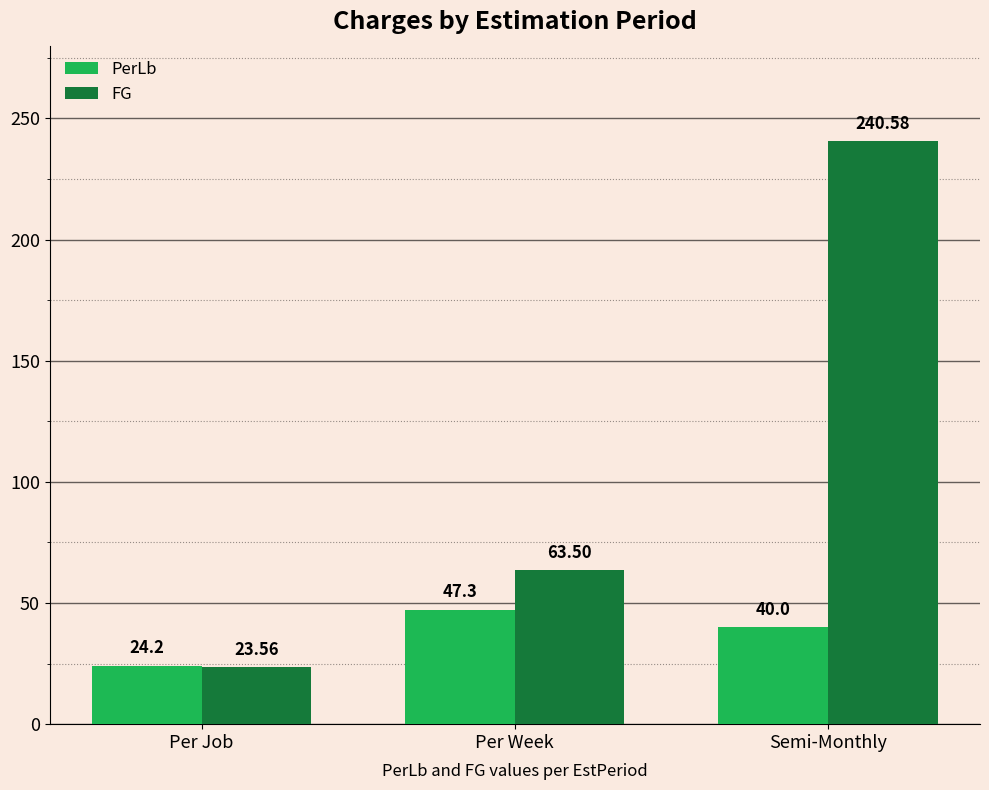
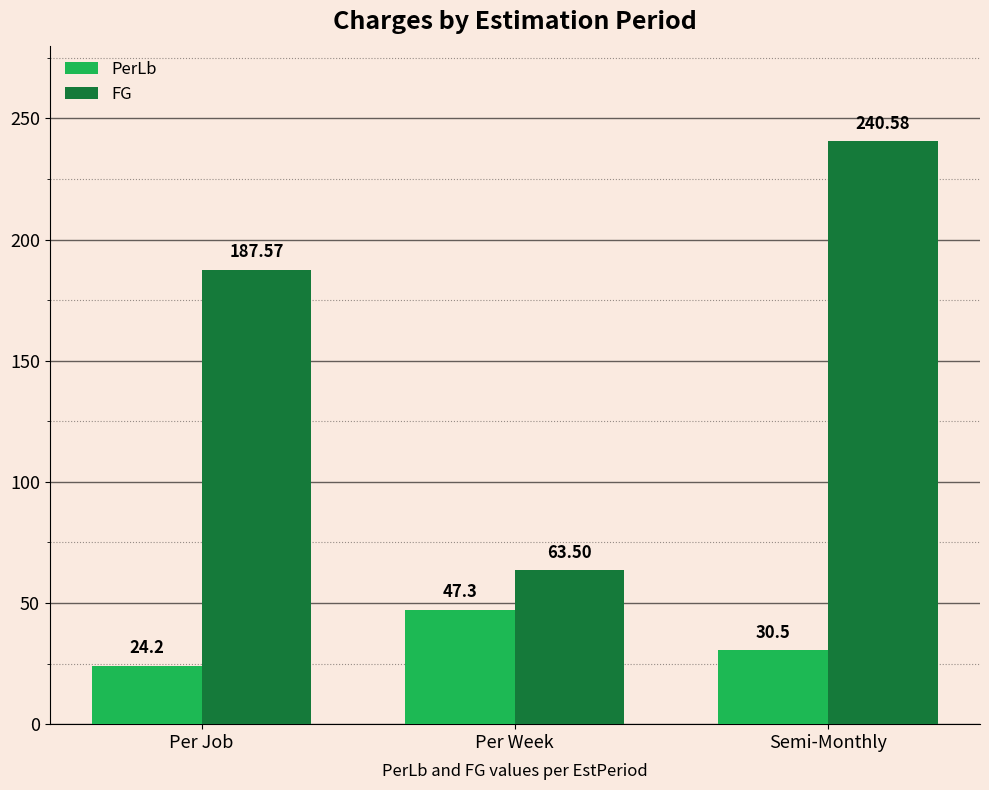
  {
    "PerLb": {
      "Per Job": 24.2,
      "Per Week": 47.3,
-     "Semi-Monthly": 40.0
+     "Semi-Monthly": 30.5
    },
    "FG": {
-     "Per Job": 23.56,
+     "Per Job": 187.57,
      "Per Week": 63.50,
      "Semi-Monthly": 240.58
    }
  }
